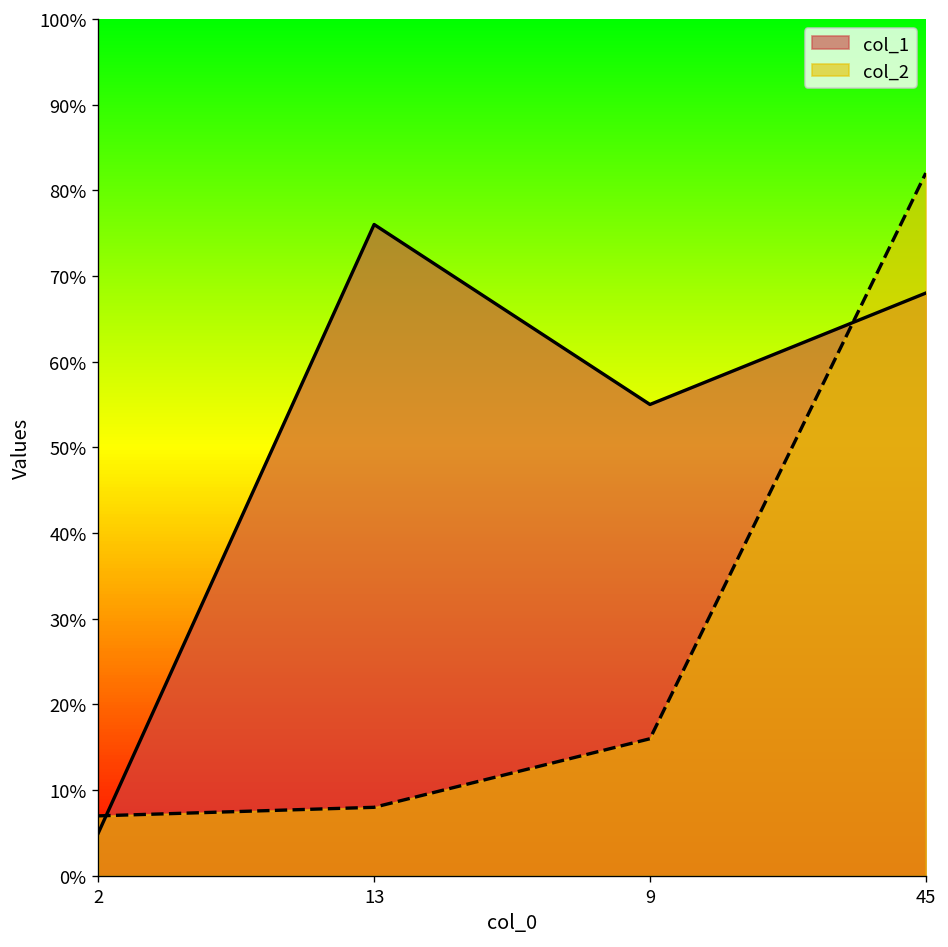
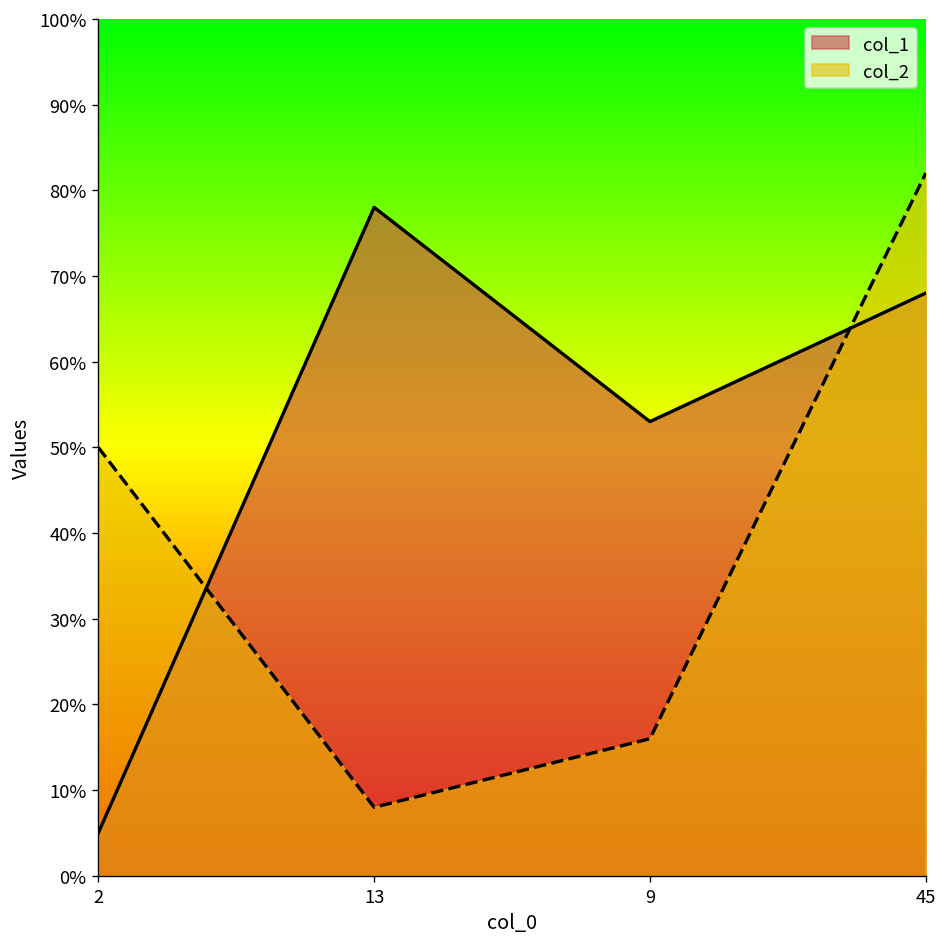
  {
    "col_1": {
      "2": "5%",
-     "13": "76%",
-     "9": "55%",
+     "13": "78%",
+     "9": "53%",
      "45": "68%"
    },
    "col_2": {
-     "2": "7%",
+     "2": "50%",
      "13": "8%",
      "9": "16%",
      "45": "82%"
    }
  }
